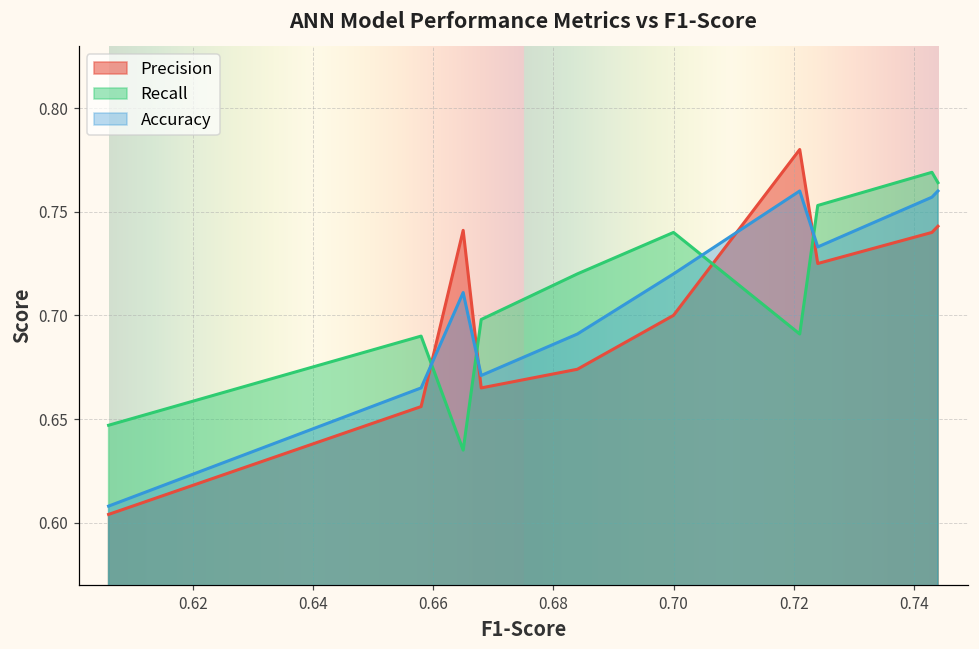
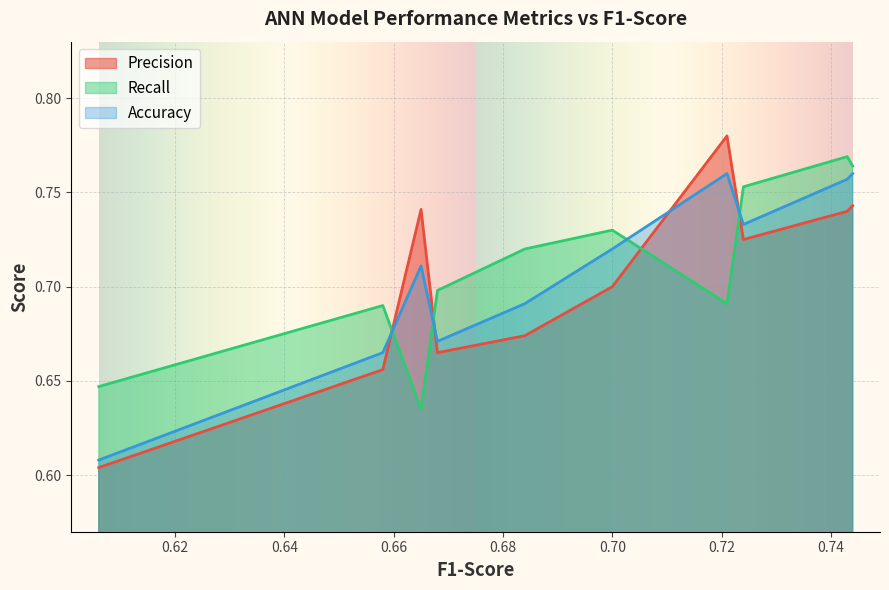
  {
    "Precision": {
      "0.70": 0.70
    },
    "Recall": {
-     "0.70": 0.74
+     "0.70": 0.73
    },
    "Accuracy": {
      "0.70": 0.72
    }
  }
